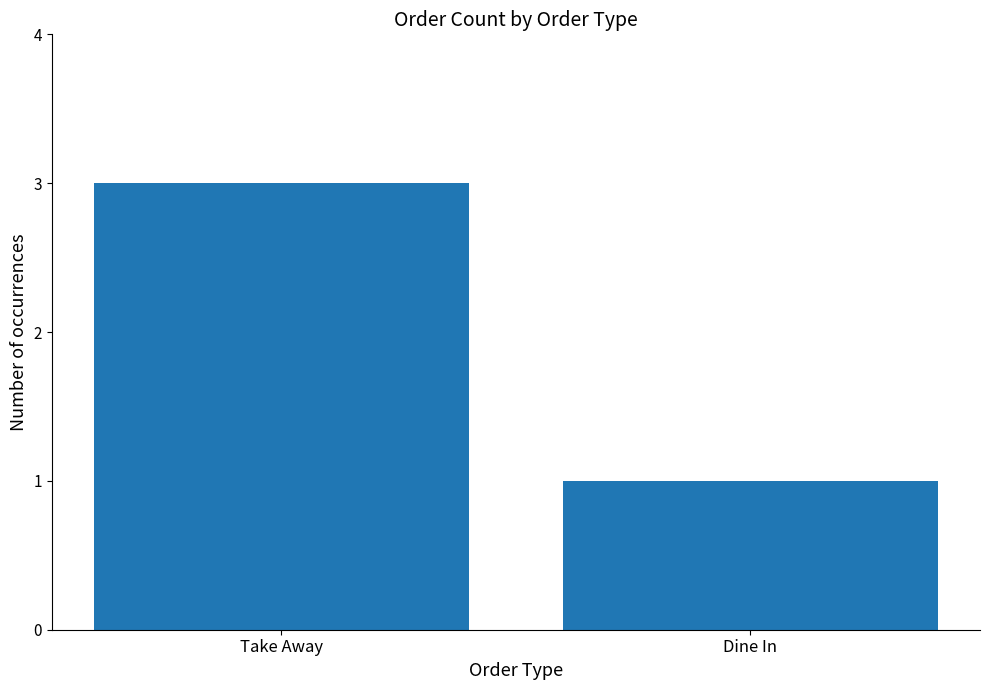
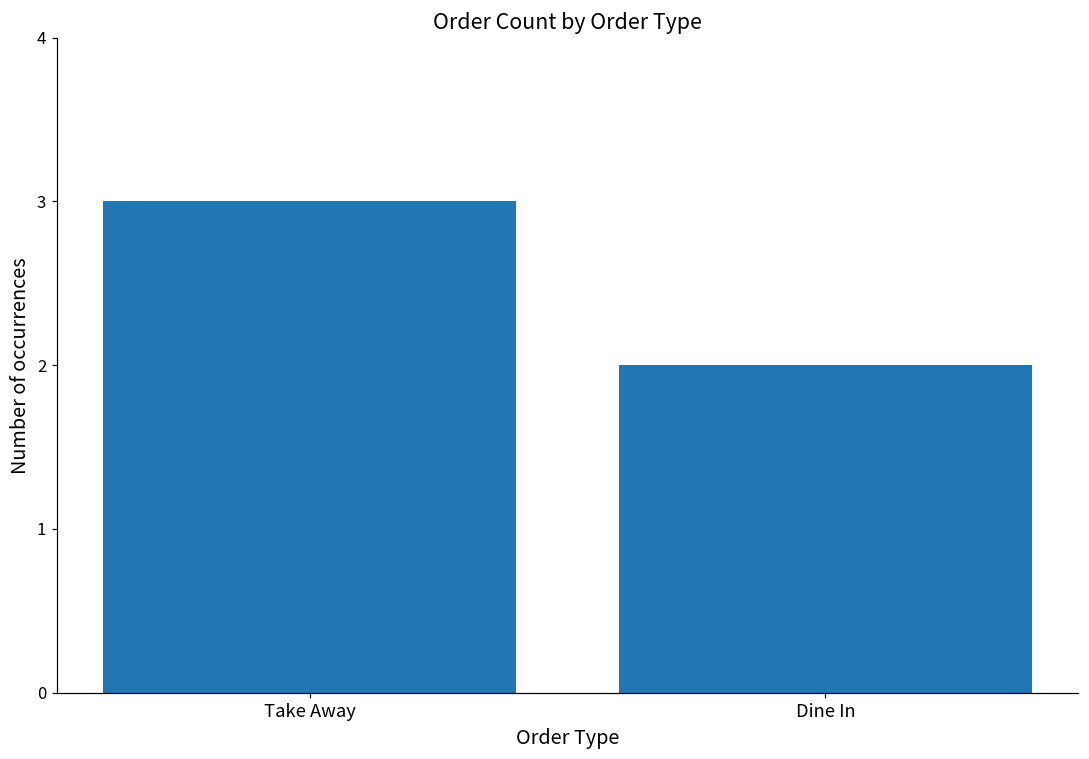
  {
    "Take Away": 3,
-   "Dine In": 1
+   "Dine In": 2
  }
